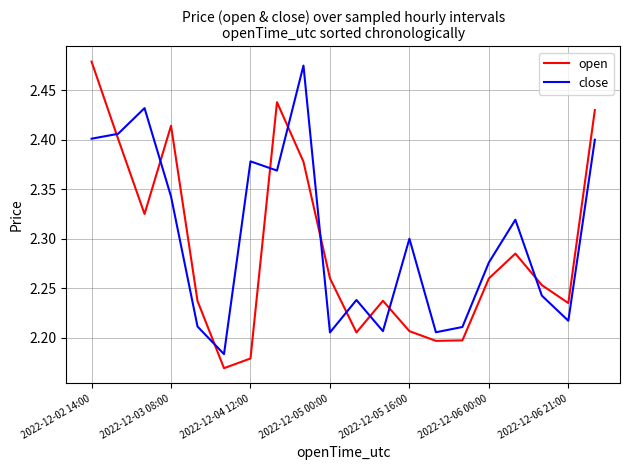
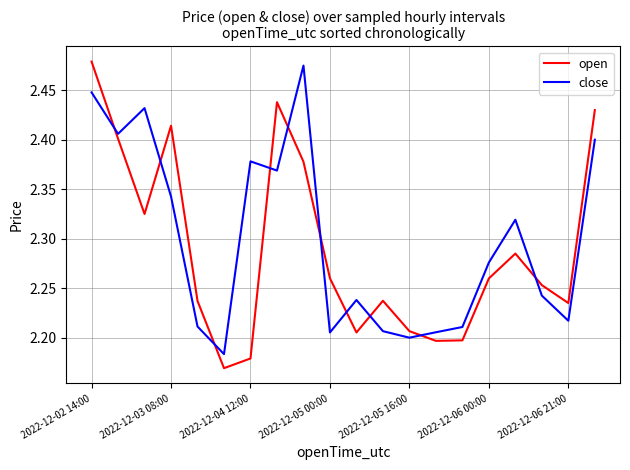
  {
    "open": {
      "2022-12-02 14:00": 2.48,
      "2022-12-03 08:00": 2.41,
      "2022-12-04 12:00": 2.18,
      "2022-12-05 00:00": 2.26,
      "2022-12-05 16:00": 2.21,
      "2022-12-06 00:00": 2.26,
      "2022-12-06 21:00": 2.24
    },
    "close": {
-     "2022-12-02 14:00": 2.40,
+     "2022-12-02 14:00": 2.45,
      "2022-12-03 08:00": 2.34,
      "2022-12-04 12:00": 2.38,
      "2022-12-05 00:00": 2.21,
-     "2022-12-05 16:00": 2.3,
+     "2022-12-05 16:00": 2.2,
      "2022-12-06 00:00": 2.28,
      "2022-12-06 21:00": 2.22
    }
  }
